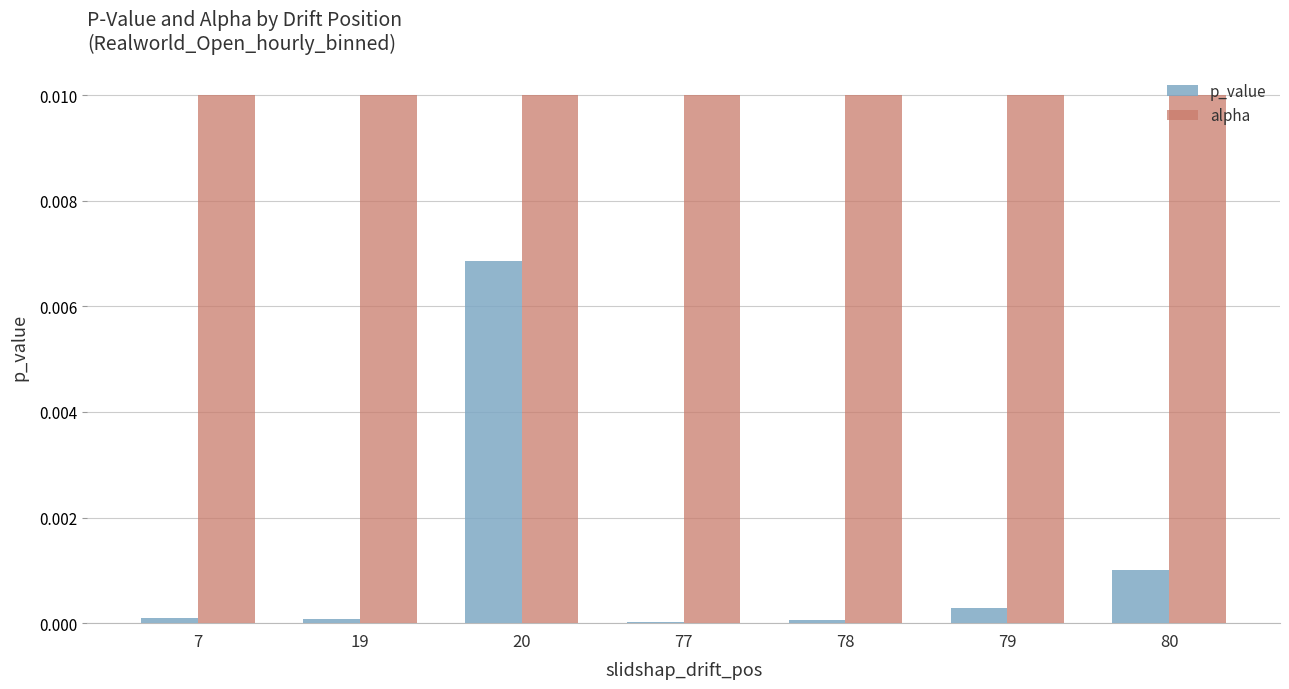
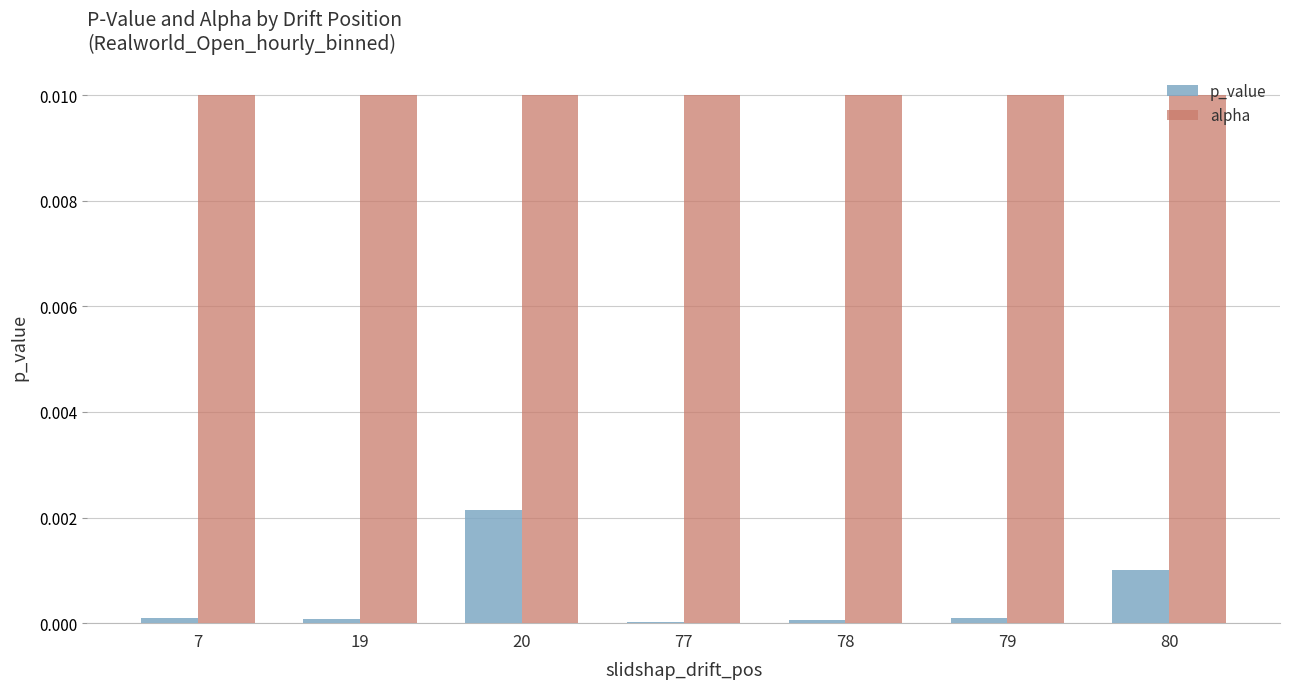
  {
    "p_value": {
      "7": 0.0001,
      "19": 0.0001,
-     "20": 0.0069,
+     "20": 0.0021,
      "78": 0.0001,
-     "79": 0.0003,
+     "79": 0.0001,
      "80": 0.0010
    },
    "alpha": {
      "7": 0.0100,
      "19": 0.0100,
      "20": 0.0100,
      "77": 0.0100,
      "78": 0.0100,
      "79": 0.0100,
      "80": 0.0100
    }
  }
